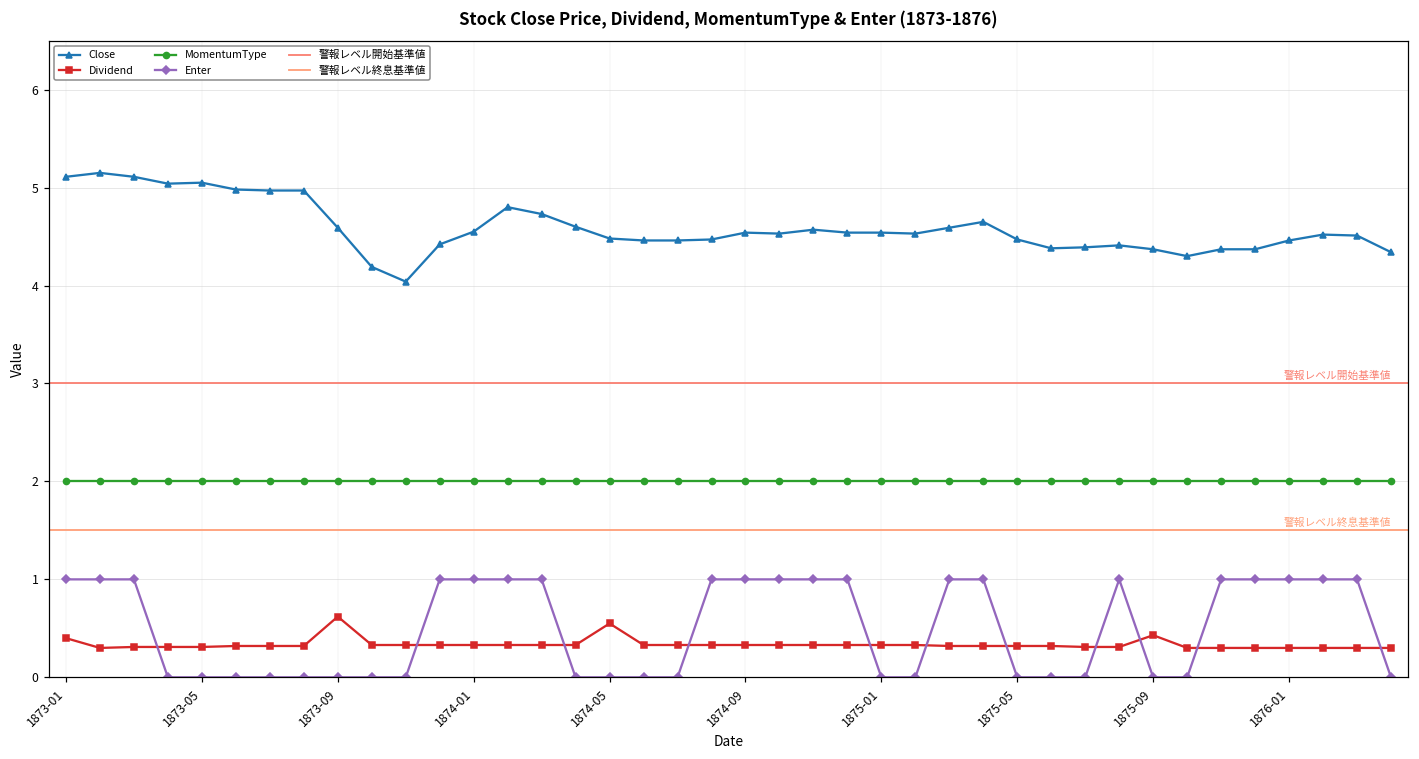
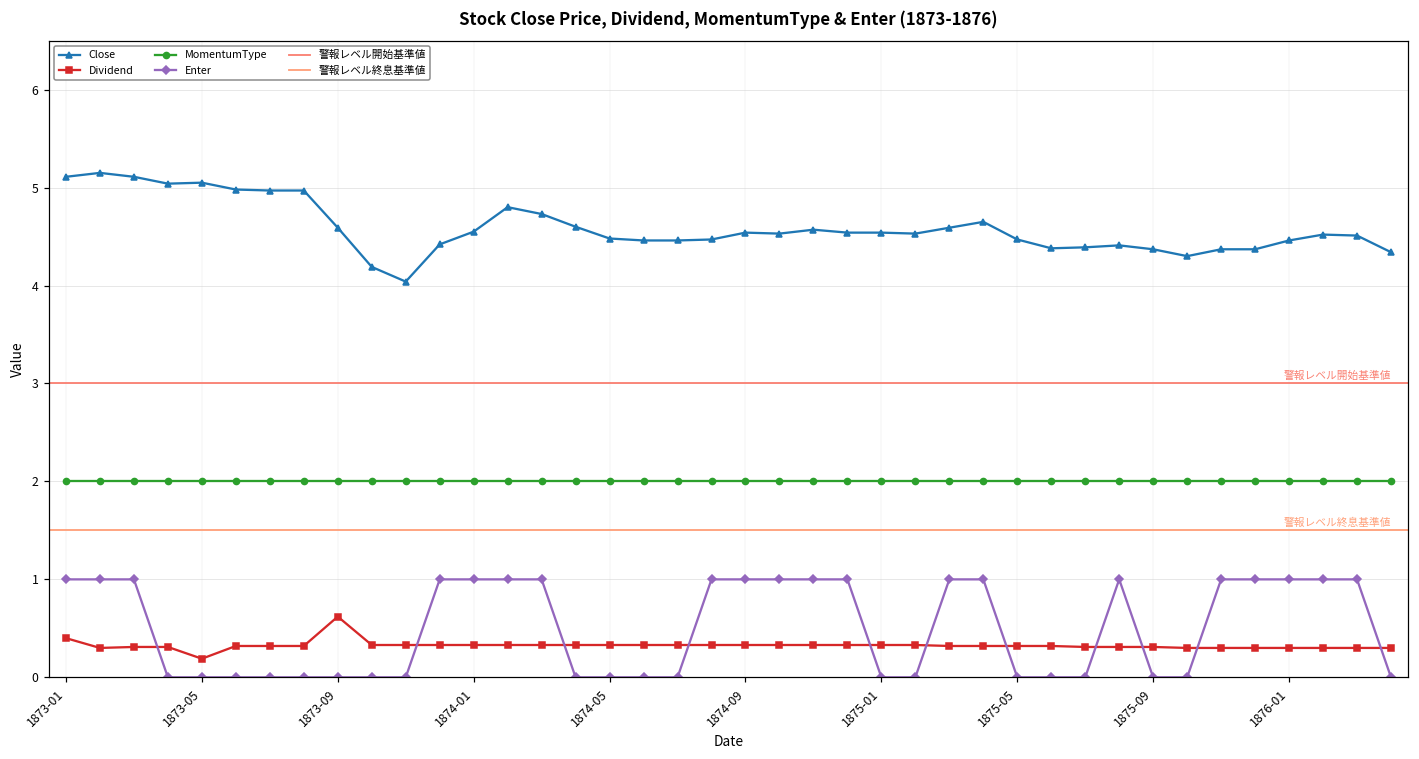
  {
    "Close": {
      "1873-01": 5.1,
      "1873-05": 5.1,
      "1873-09": 4.6,
      "1874-01": 4.6,
      "1874-05": 4.5,
      "1874-09": 4.5,
      "1875-01": 4.5,
      "1875-05": 4.5,
      "1875-09": 4.4,
      "1876-01": 4.5
    },
    "Dividend": {
      "1873-01": 0.4,
-     "1873-05": 0.3,
+     "1873-05": 0.2,
      "1873-09": 0.6,
      "1874-01": 0.3,
-     "1874-05": 0.6,
+     "1874-05": 0.3,
      "1874-09": 0.3,
      "1875-01": 0.3,
      "1875-05": 0.3,
-     "1875-09": 0.4,
+     "1875-09": 0.3,
      "1876-01": 0.3
    },
    "MomentumType": {
      "1873-01": 2.0,
      "1873-05": 2.0,
      "1873-09": 2.0,
      "1874-01": 2.0,
      "1874-05": 2.0,
      "1874-09": 2.0,
      "1875-01": 2.0,
      "1875-05": 2.0,
      "1875-09": 2.0,
      "1876-01": 2.0
    },
    "Enter": {
      "1873-01": 1.0,
      "1873-05": 0.0,
      "1873-09": 0.0,
      "1874-01": 1.0,
      "1874-05": 0.0,
      "1874-09": 1.0,
      "1875-01": 0.0,
      "1875-05": 0.0,
      "1875-09": 0.0,
      "1876-01": 1.0
    }
  }
